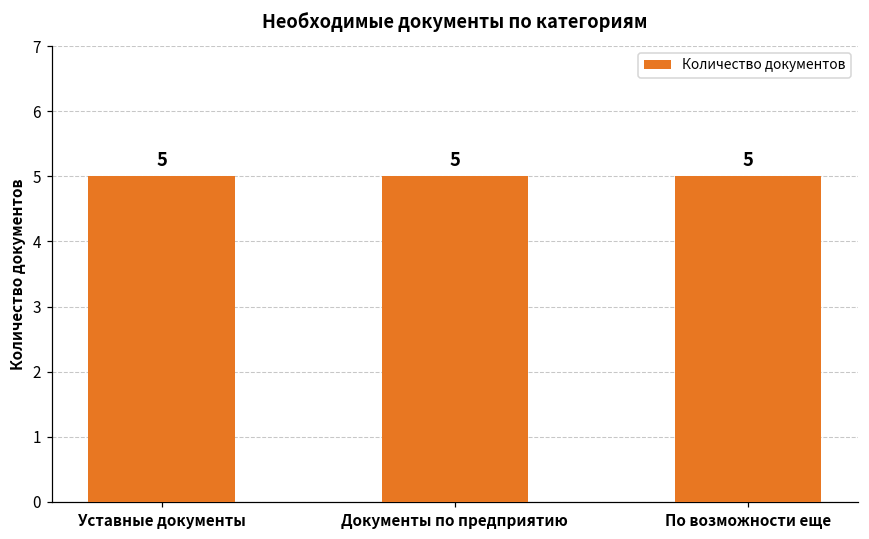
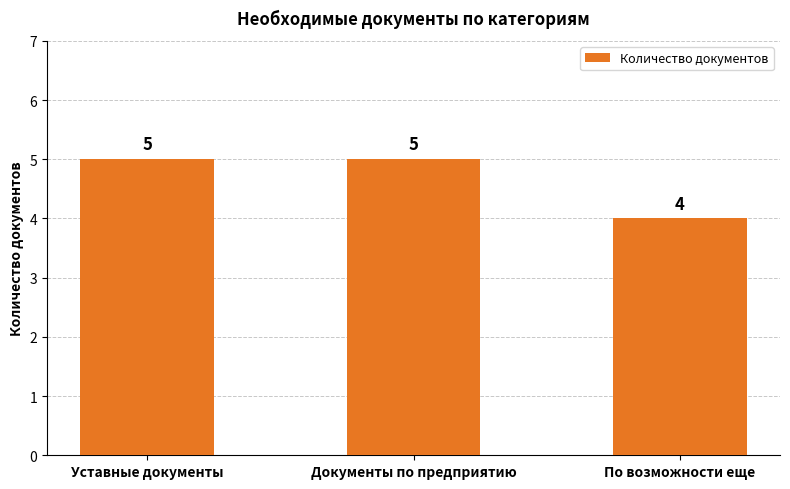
  {
    "Уставные документы": 5,
    "Документы по предприятию": 5,
-   "По возможности еще": 5
+   "По возможности еще": 4
  }
